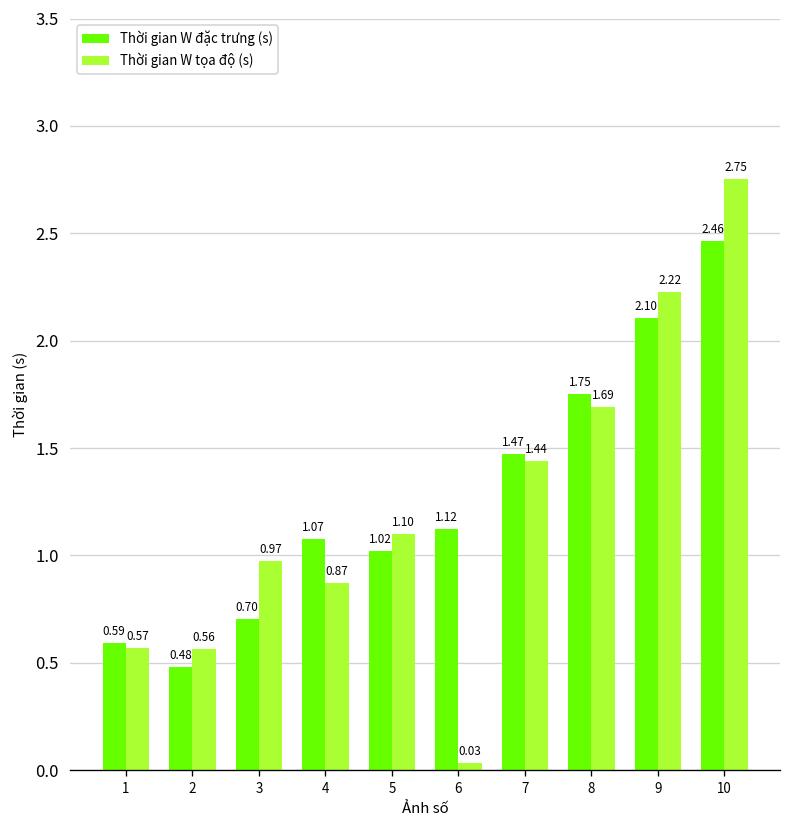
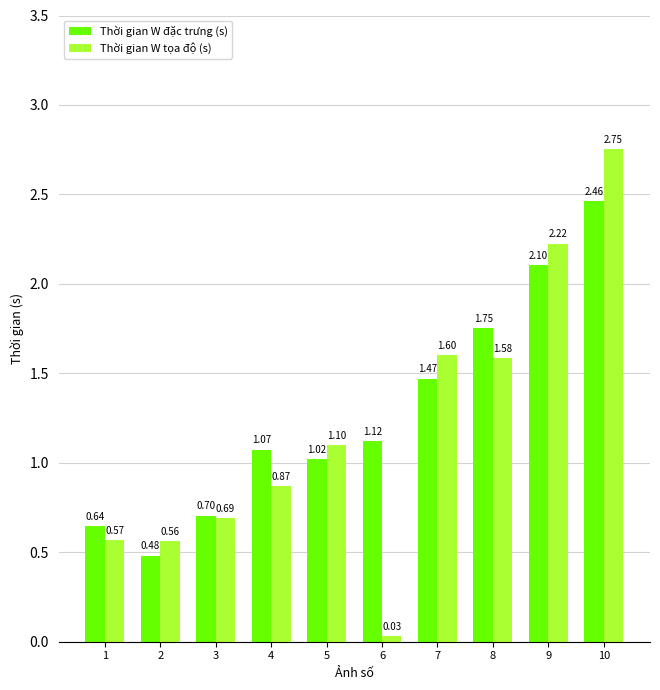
  {
    "Thời gian W đặc trưng (s)": {
-     "1": 0.59,
+     "1": 0.64,
      "2": 0.48,
      "3": 0.70,
      "4": 1.07,
      "5": 1.02,
      "6": 1.12,
      "7": 1.47,
      "8": 1.75,
      "9": 2.10,
      "10": 2.46
    },
    "Thời gian W tọa độ (s)": {
      "1": 0.57,
      "2": 0.56,
-     "3": 0.97,
+     "3": 0.69,
      "4": 0.87,
      "5": 1.10,
      "6": 0.03,
-     "7": 1.44,
-     "8": 1.69,
+     "7": 1.60,
+     "8": 1.58,
      "9": 2.22,
      "10": 2.75
    }
  }
